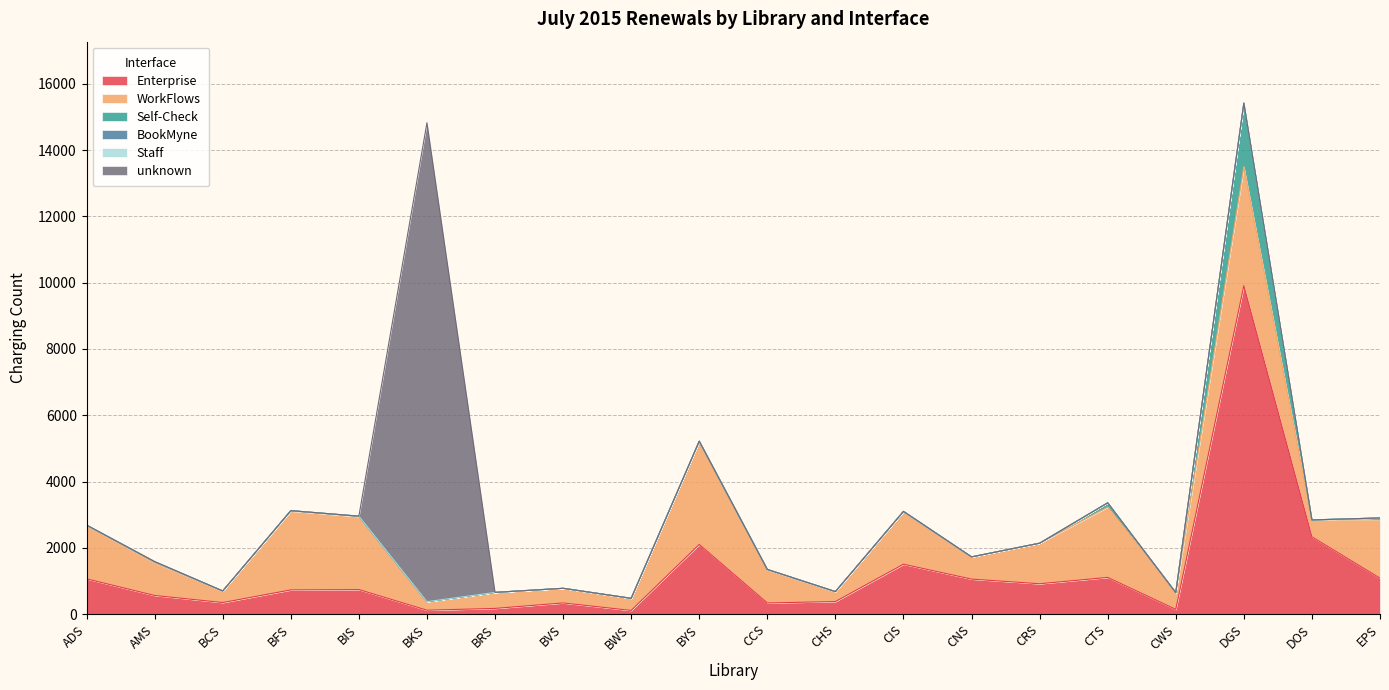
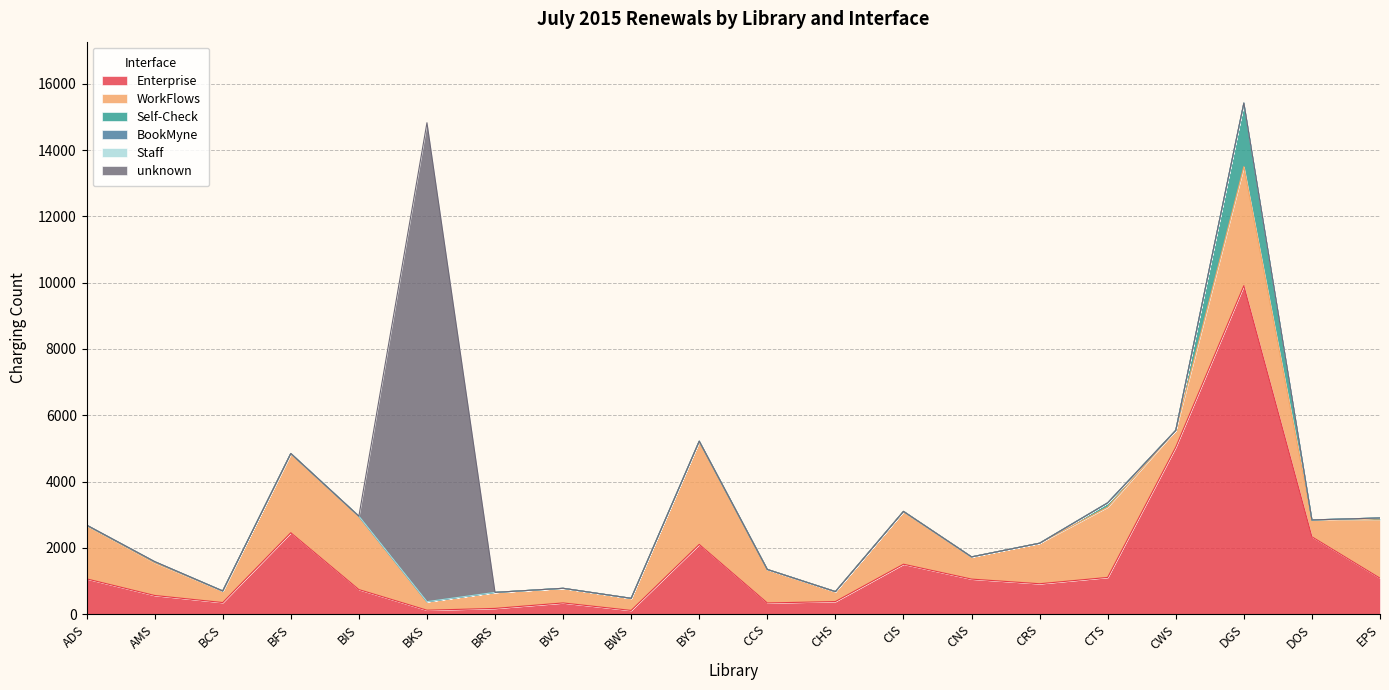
  {
    "Enterprise": {
      "ADS": 1100,
      "AMS": 600,
      "BCS": 400,
-     "BFS": 700,
+     "BFS": 2500,
      "BIS": 700,
      "BKS": 100,
      "BRS": 200,
      "BVS": 300,
      "BWS": 100,
      "BYS": 2100,
      "CCS": 300,
      "CHS": 400,
      "CIS": 1500,
      "CNS": 1100,
      "CRS": 900,
      "CTS": 1100,
-     "CWS": 100,
+     "CWS": 5000,
      "DGS": 9900,
      "DOS": 2300,
      "EPS": 1100
    },
    "WorkFlows": {
      "CTS": 2100,
      "DGS": 3600
    },
    "unknown": {
      "BKS": 14400
    }
  }
